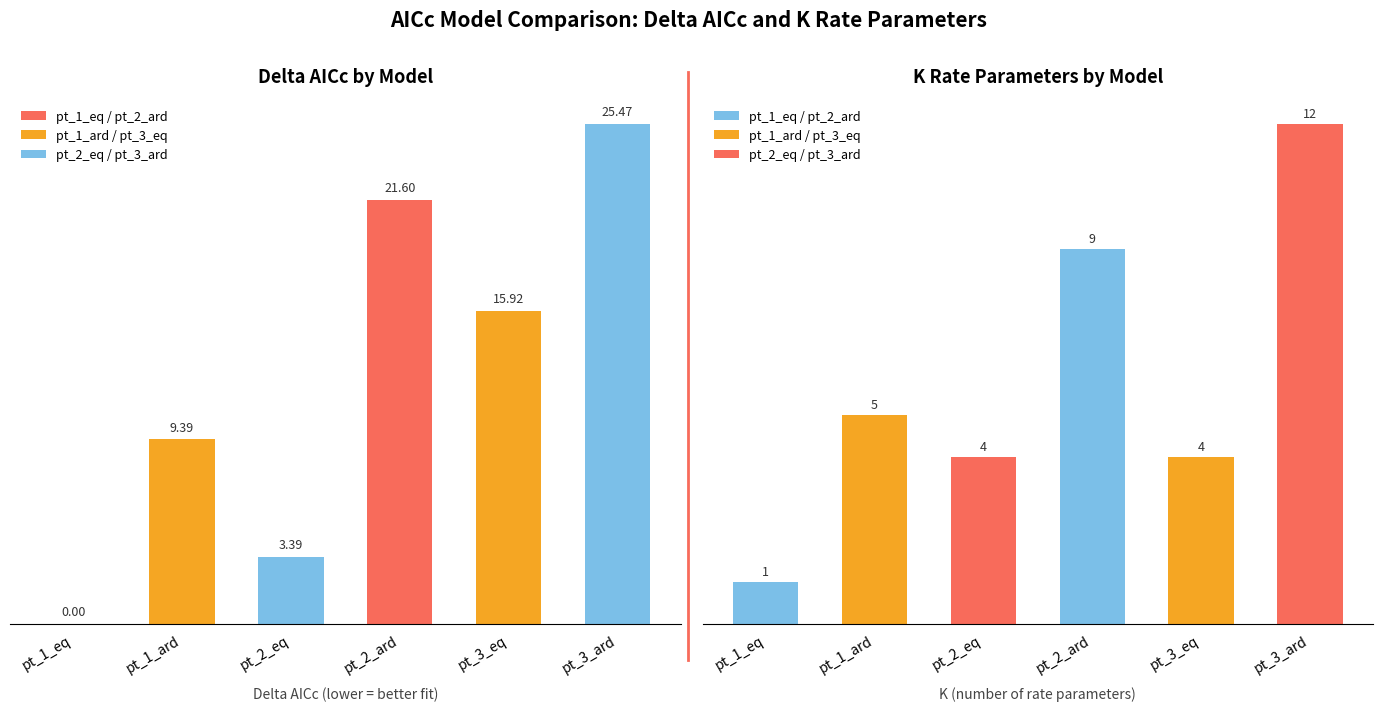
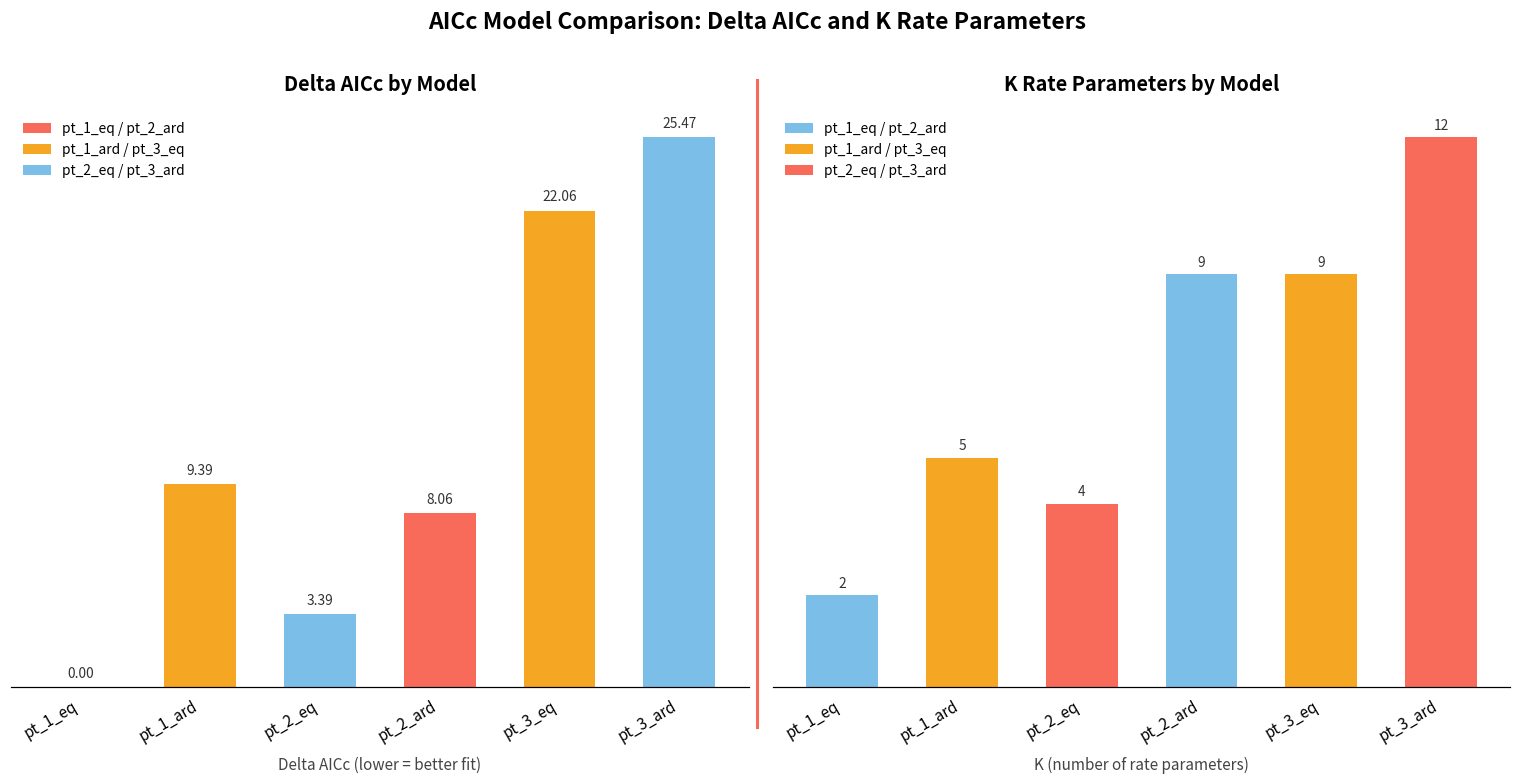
  {
    "Delta AICc by Model": {
      "pt_1_eq": 0.00,
      "pt_1_ard": 9.39,
      "pt_2_eq": 3.39,
-     "pt_2_ard": 21.60,
-     "pt_3_eq": 15.92,
+     "pt_2_ard": 8.06,
+     "pt_3_eq": 22.06,
      "pt_3_ard": 25.47
    },
    "K Rate Parameters by Model": {
-     "pt_1_eq": 1,
+     "pt_1_eq": 2,
      "pt_1_ard": 5,
      "pt_2_eq": 4,
      "pt_2_ard": 9,
-     "pt_3_eq": 4,
+     "pt_3_eq": 9,
      "pt_3_ard": 12
    }
  }
